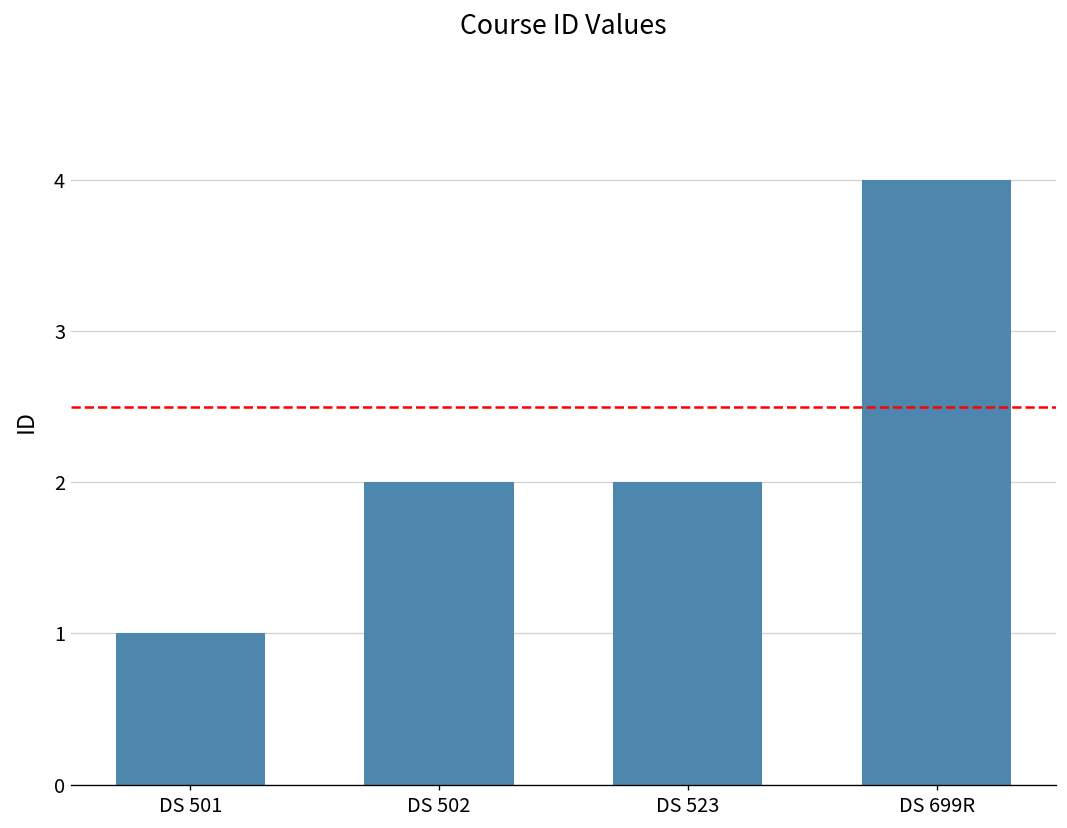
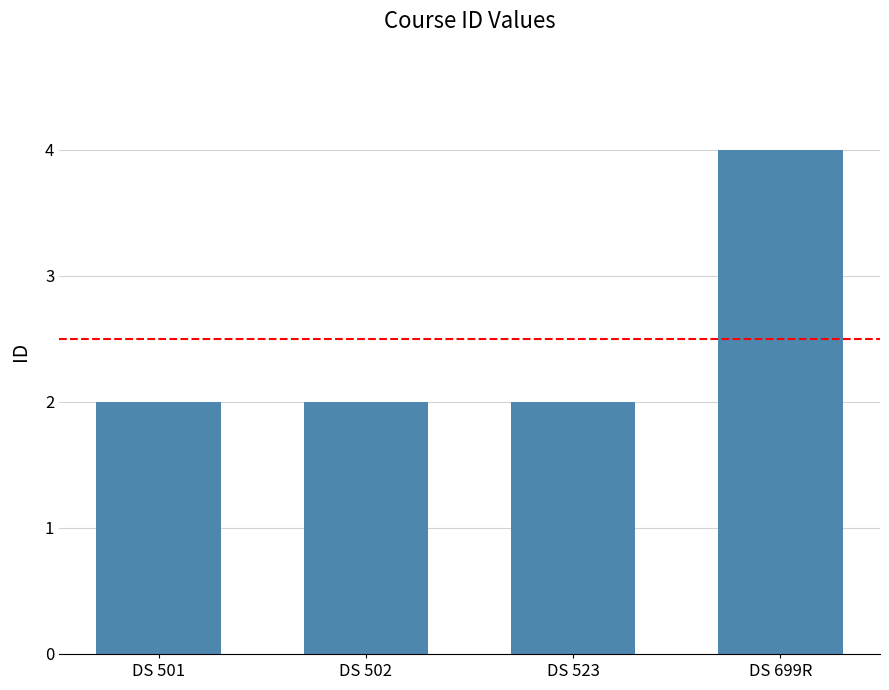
  {
-   "DS 501": 1,
+   "DS 501": 2,
    "DS 502": 2,
    "DS 523": 2,
    "DS 699R": 4
  }
